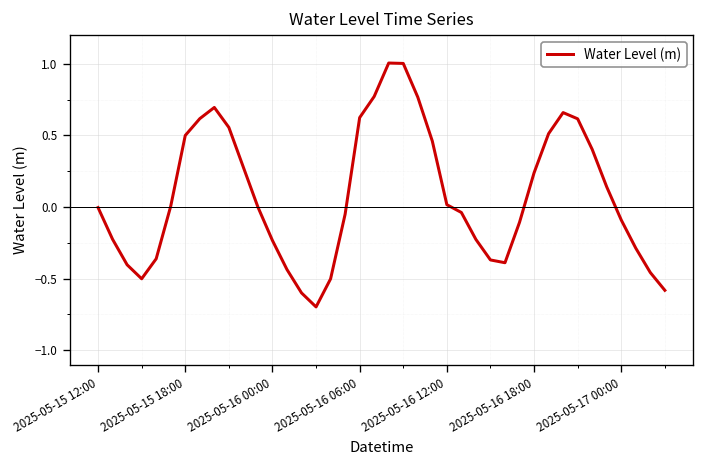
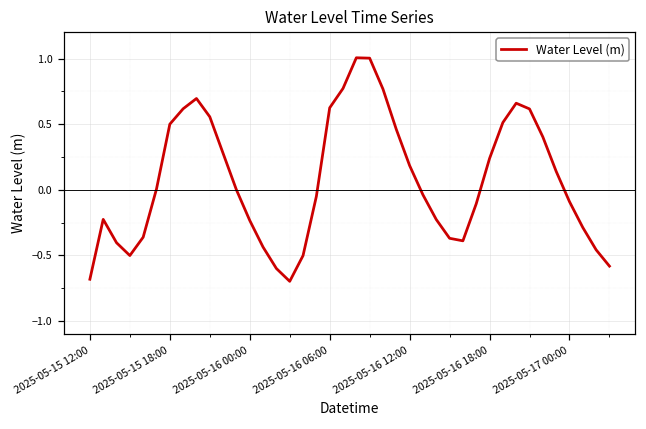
  {
-   "2025-05-15 12:00": 0.00,
+   "2025-05-15 12:00": -0.68,
    "2025-05-15 18:00": 0.50,
    "2025-05-16 00:00": -0.23,
    "2025-05-16 06:00": 0.62,
-   "2025-05-16 12:00": 0.02,
+   "2025-05-16 12:00": 0.18,
    "2025-05-16 18:00": 0.24,
    "2025-05-17 00:00": -0.09
  }
